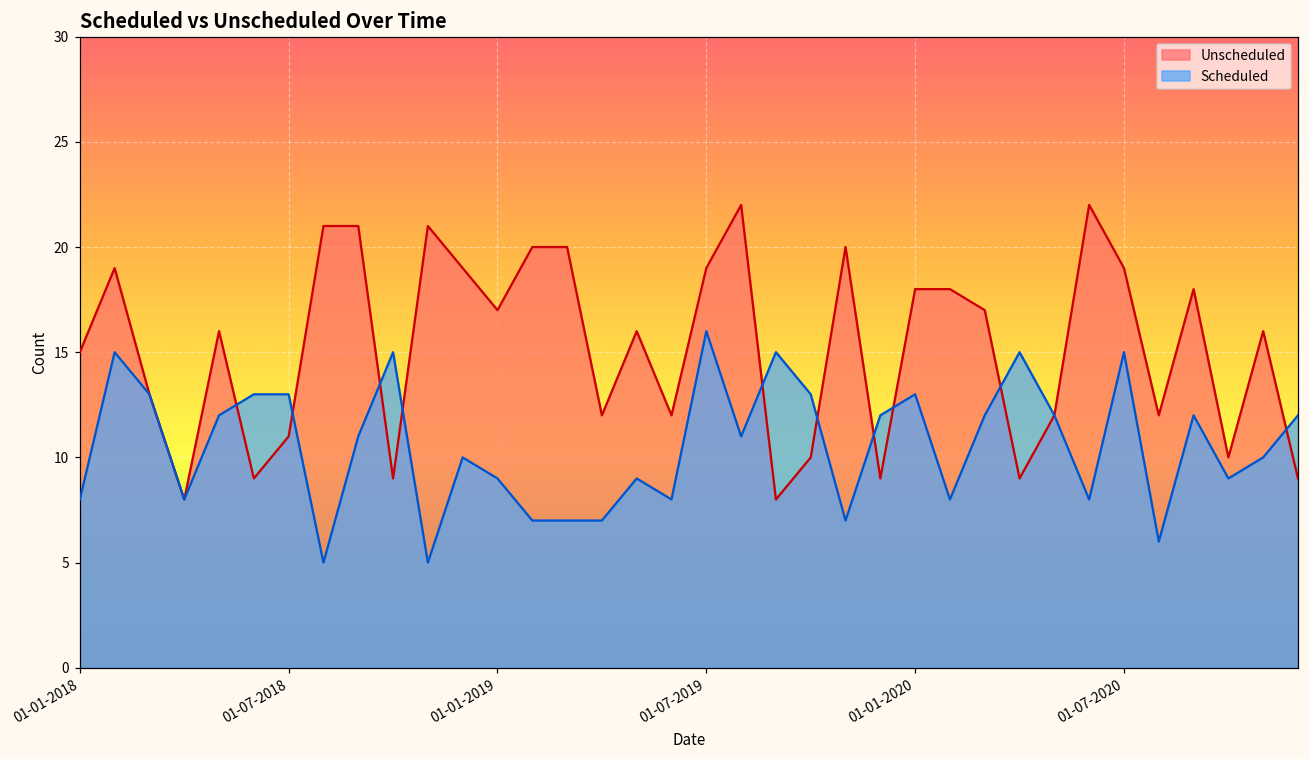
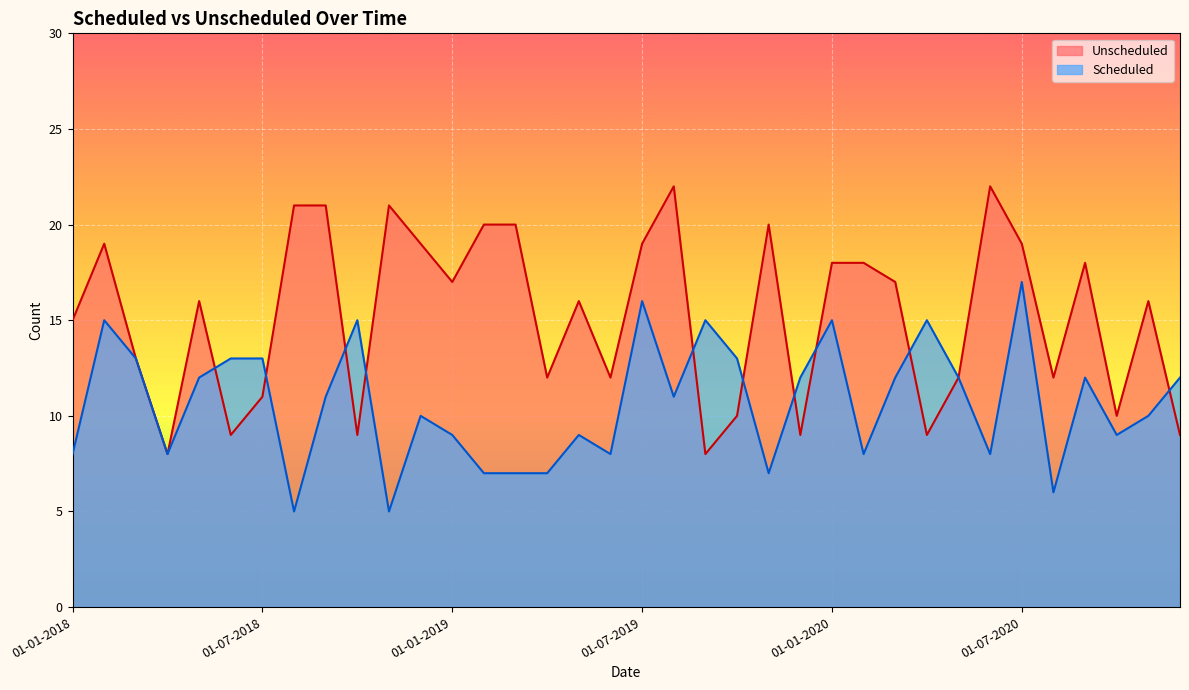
  {
    "Unscheduled": {
      "01-01-2018": 15,
      "01-07-2018": 11,
      "01-01-2019": 17,
      "01-07-2019": 19,
      "01-01-2020": 18,
      "01-07-2020": 19
    },
    "Scheduled": {
      "01-01-2018": 8,
      "01-07-2018": 13,
      "01-01-2019": 9,
      "01-07-2019": 16,
-     "01-01-2020": 13,
-     "01-07-2020": 15
+     "01-01-2020": 15,
+     "01-07-2020": 17
    }
  }
